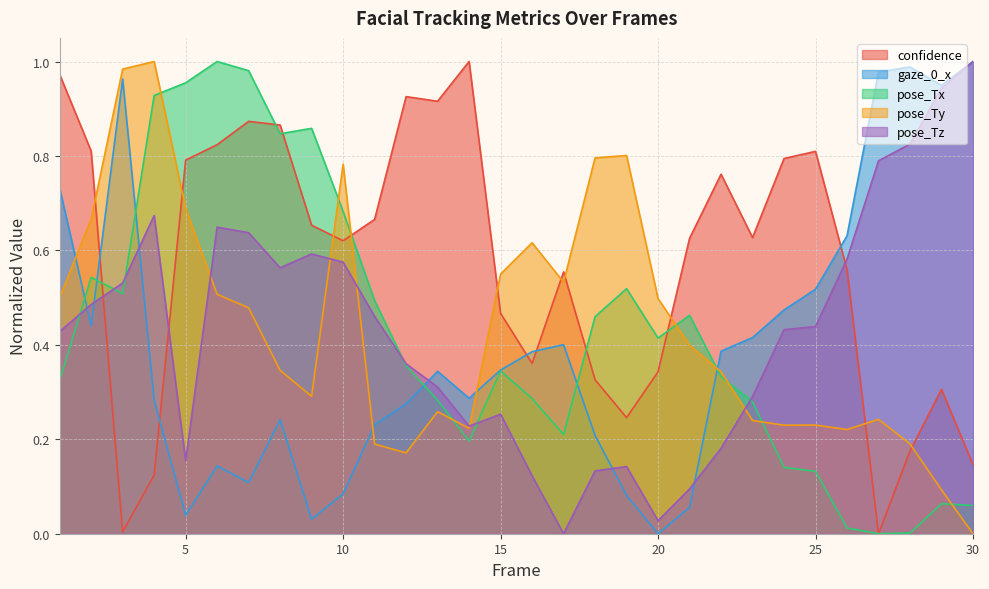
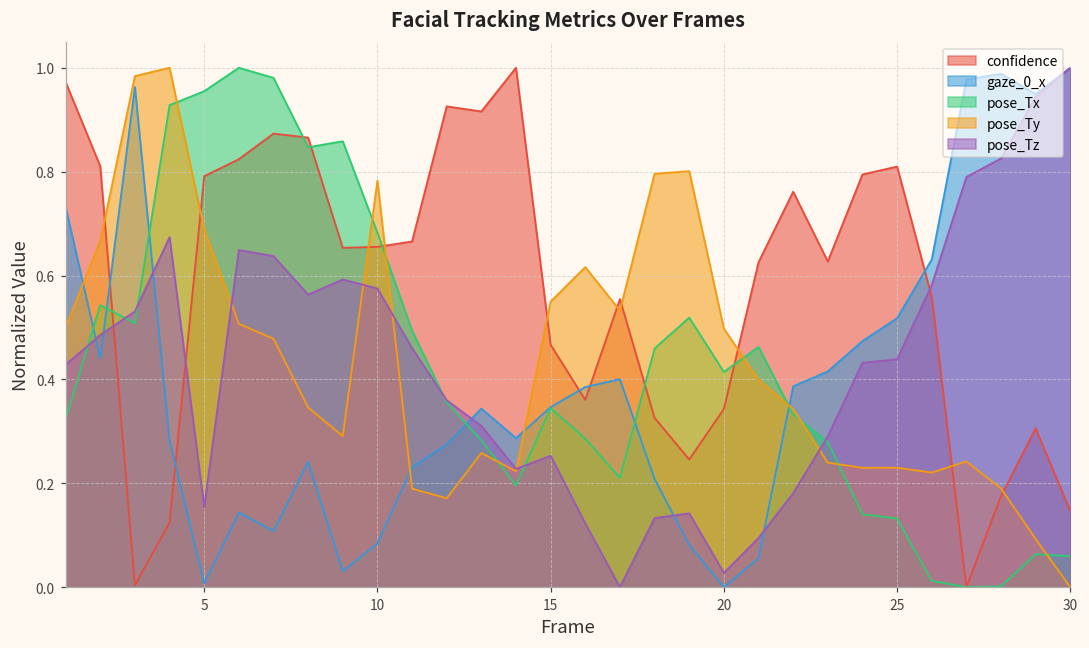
  {
    "confidence": {
      "5": 0.79,
-     "10": 0.62,
+     "10": 0.66,
      "15": 0.47,
      "20": 0.34,
      "25": 0.81,
      "30": 0.15
    },
    "gaze_0_x": {
-     "5": 0.04,
+     "5": 0.01,
      "10": 0.08,
      "20": 0.00,
      "25": 0.52
    },
    "pose_Tx": {
      "5": 0.95,
      "10": 0.68,
      "20": 0.41,
      "25": 0.13,
      "30": 0.06
    },
    "pose_Ty": {
      "5": 0.69,
      "10": 0.78,
      "15": 0.55,
      "20": 0.50,
      "25": 0.23,
      "30": 0.00
    },
    "pose_Tz": {
      "5": 0.15,
      "10": 0.58,
      "15": 0.25,
      "20": 0.03,
      "25": 0.44
    }
  }
